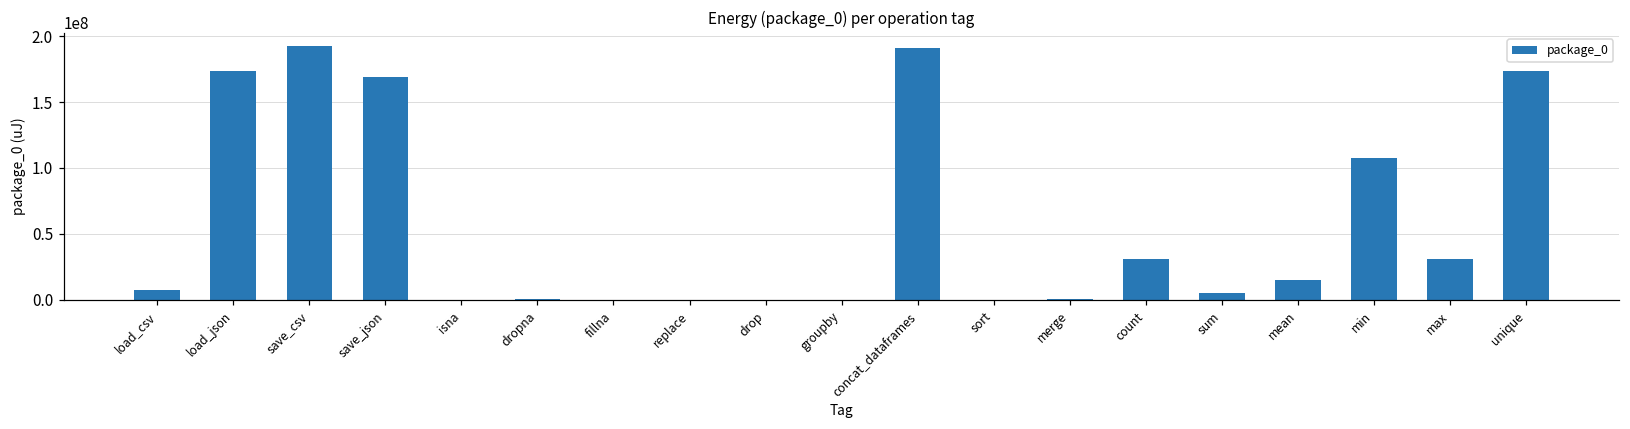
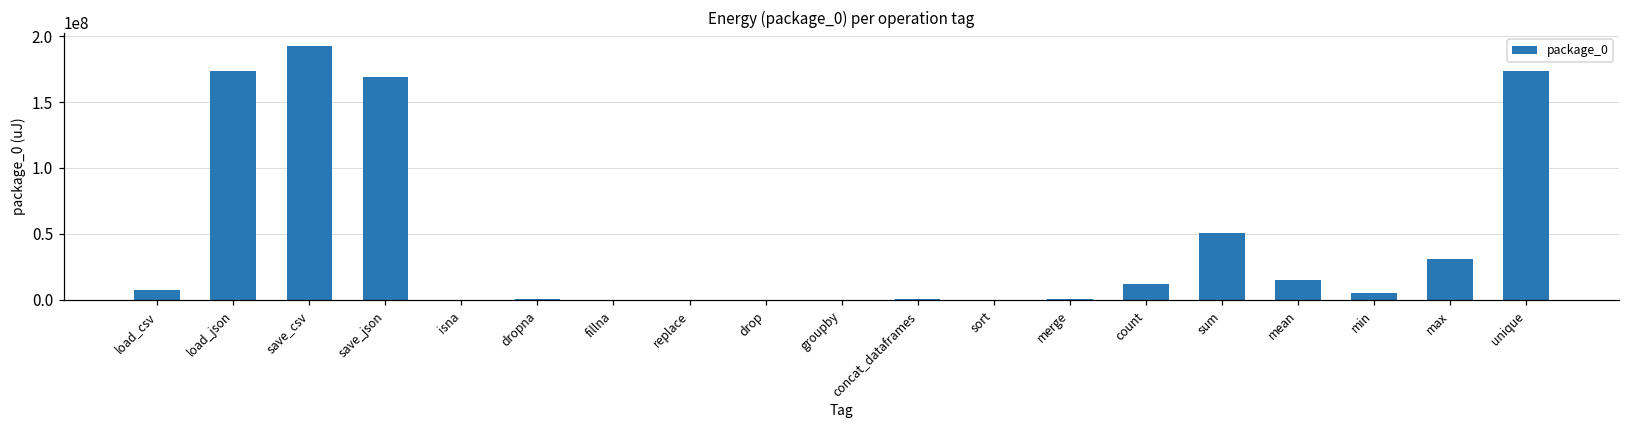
  {
    "load_csv": 7000000,
    "load_json": 173000000,
    "save_csv": 193000000,
    "save_json": 169000000,
    "groupby": 0,
-   "concat_dataframes": 192000000,
-   "count": 31000000,
-   "sum": 5000000,
+   "concat_dataframes": 0,
+   "count": 12000000,
+   "sum": 50000000,
    "mean": 15000000,
-   "min": 108000000,
+   "min": 5000000,
    "max": 31000000,
    "unique": 173000000
  }
